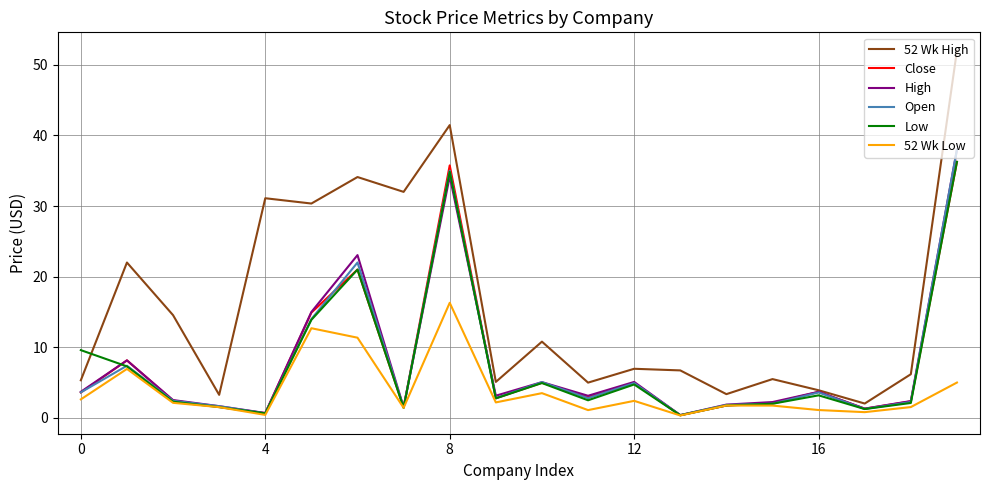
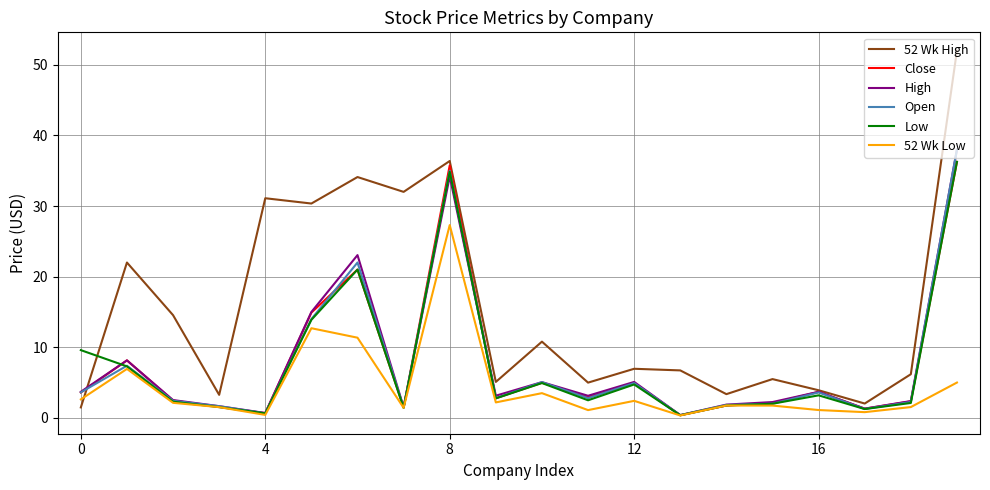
  {
    "52 Wk High": {
-     "0": 5,
+     "0": 1,
      "4": 31,
-     "8": 41,
+     "8": 36,
      "12": 7
    },
    "Close": {
      "8": 36
    },
    "High": {
      "8": 34
    },
    "Low": {
      "0": 10,
      "16": 3
    },
    "52 Wk Low": {
      "0": 3,
-     "8": 16,
+     "8": 27,
      "12": 2,
      "16": 1
    }
  }
